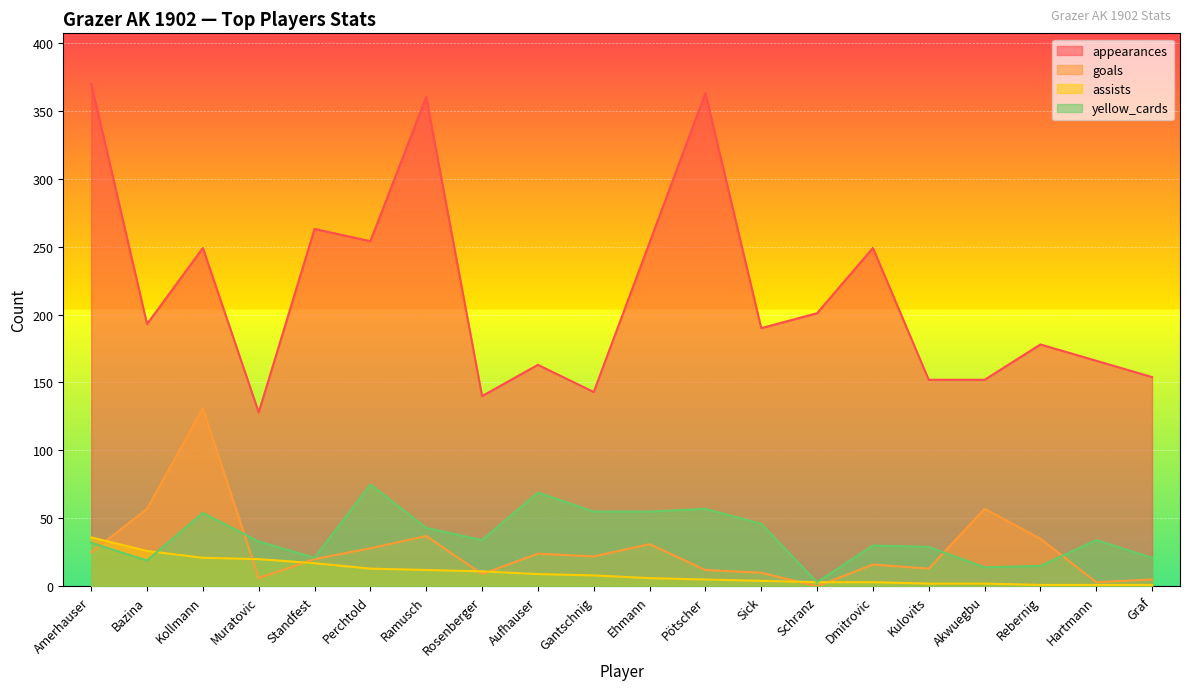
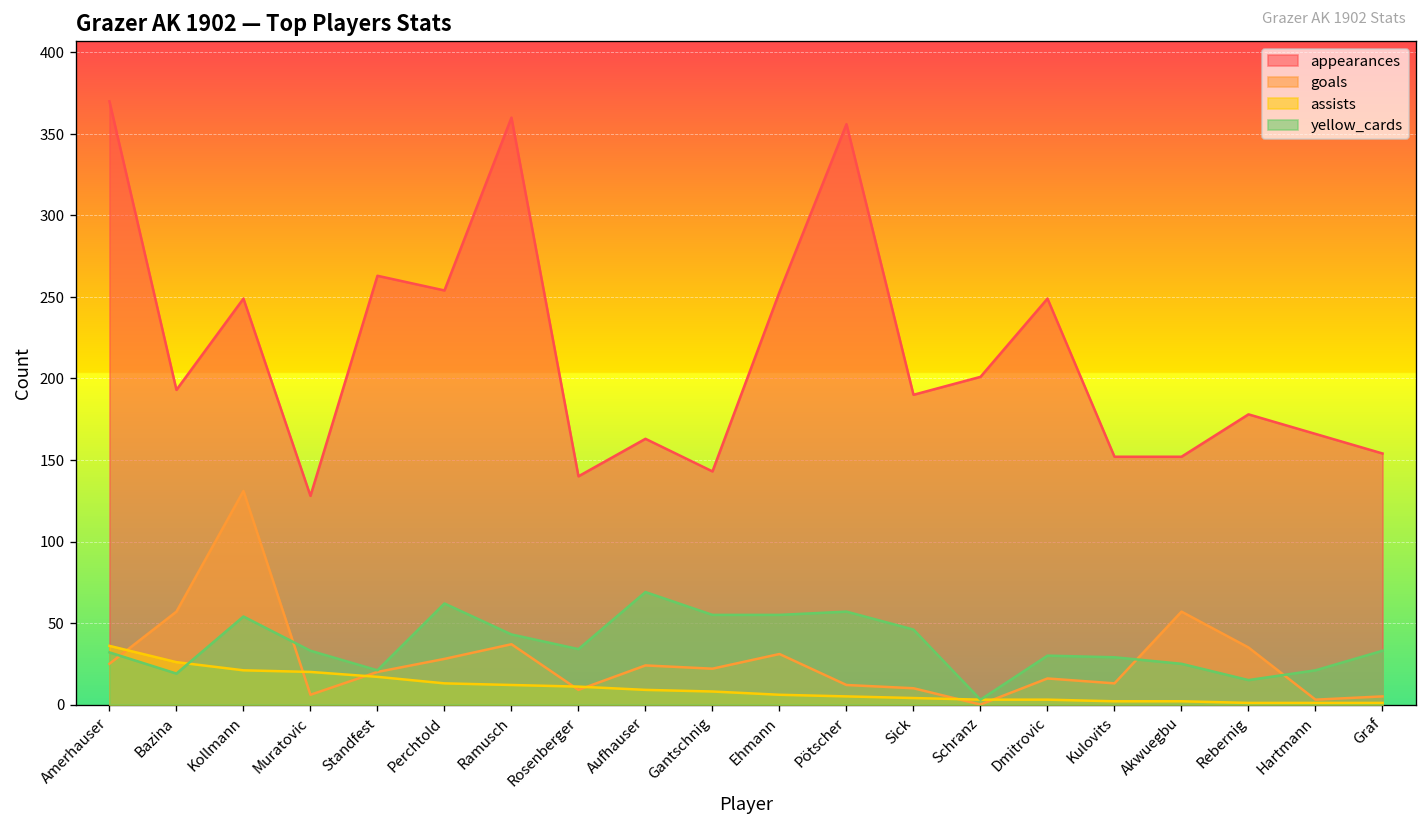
  {
    "appearances": {
      "Amerhauser": 370,
      "Bazina": 193,
      "Kollmann": 249,
      "Muratovic": 128,
      "Standfest": 263,
      "Perchtold": 254,
      "Ramusch": 360,
      "Rosenberger": 140,
      "Aufhauser": 163,
      "Gantschnig": 143,
      "Ehmann": 253,
-     "Pötscher": 363,
+     "Pötscher": 356,
      "Sick": 190,
      "Schranz": 201,
      "Dmitrovic": 249,
      "Kulovits": 152,
      "Akwuegbu": 152,
      "Rebernig": 178,
      "Hartmann": 166,
      "Graf": 154
    },
    "yellow_cards": {
      "Amerhauser": 32,
      "Bazina": 19,
      "Kollmann": 54,
      "Muratovic": 33,
-     "Perchtold": 75,
+     "Perchtold": 62,
      "Ramusch": 43,
      "Rosenberger": 34,
      "Aufhauser": 69,
      "Gantschnig": 55,
      "Ehmann": 55,
      "Pötscher": 57,
      "Sick": 46,
      "Dmitrovic": 30,
      "Kulovits": 29,
-     "Akwuegbu": 14,
+     "Akwuegbu": 25,
      "Rebernig": 15,
-     "Hartmann": 34,
-     "Graf": 21
+     "Hartmann": 21,
+     "Graf": 33
    }
  }
